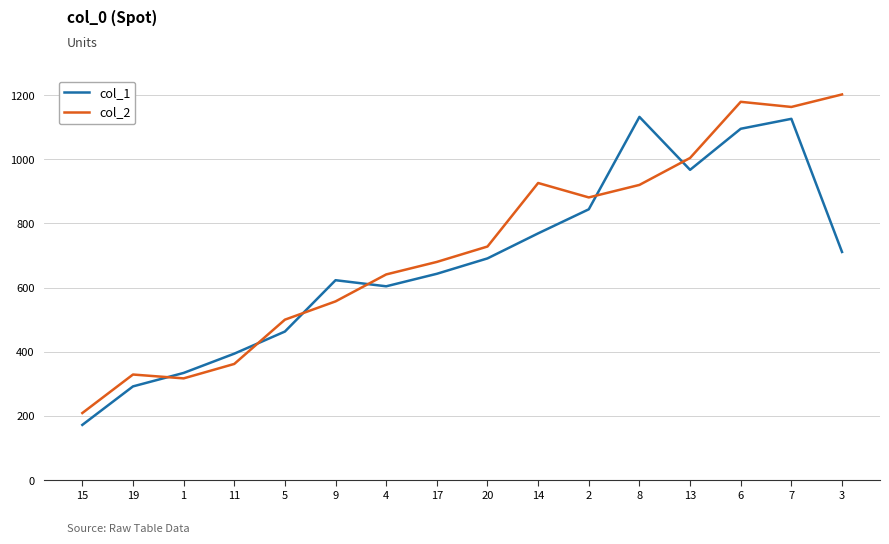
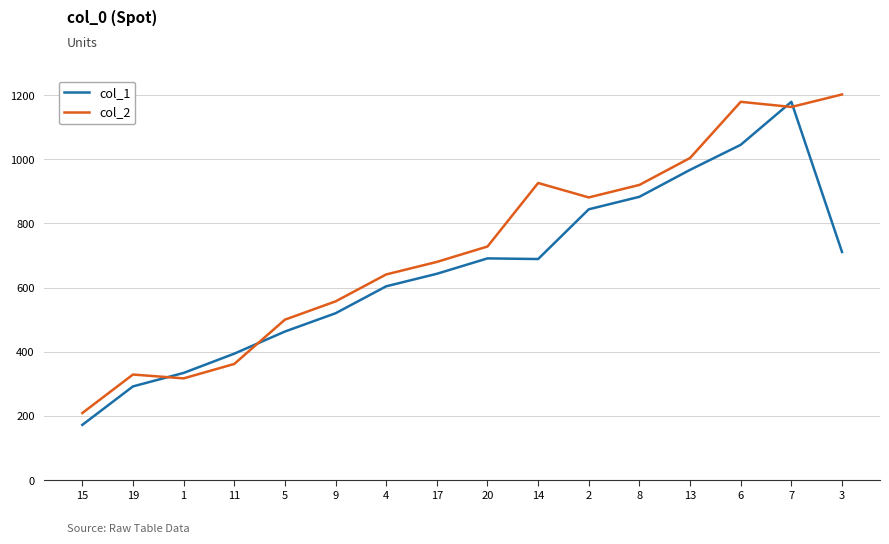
  {
    "col_1": {
      "15": 170,
      "19": 290,
      "1": 330,
      "11": 390,
      "5": 460,
-     "9": 620,
+     "9": 520,
      "4": 600,
      "17": 640,
      "20": 690,
-     "14": 770,
+     "14": 690,
      "2": 840,
-     "8": 1130,
+     "8": 880,
      "13": 970,
-     "6": 1100,
-     "7": 1130,
+     "6": 1050,
+     "7": 1180,
      "3": 710
    },
    "col_2": {
      "15": 210,
      "19": 330,
      "1": 320,
      "11": 360,
      "5": 500,
      "9": 560,
      "4": 640,
      "17": 680,
      "20": 730,
      "14": 930,
      "2": 880,
      "8": 920,
      "13": 1000,
      "6": 1180,
      "7": 1160,
      "3": 1200
    }
  }
